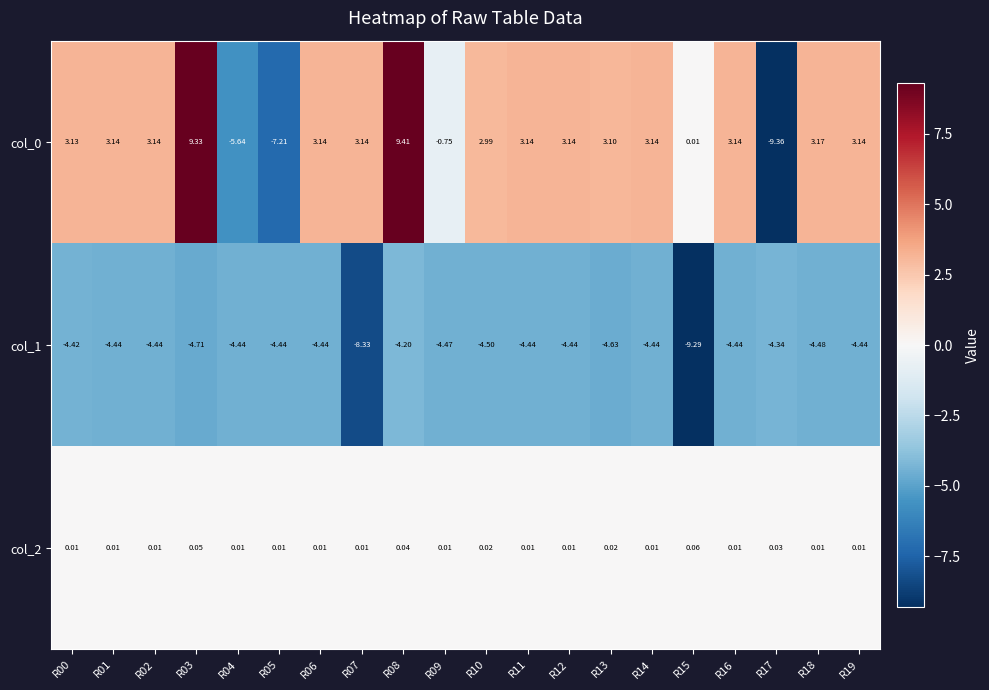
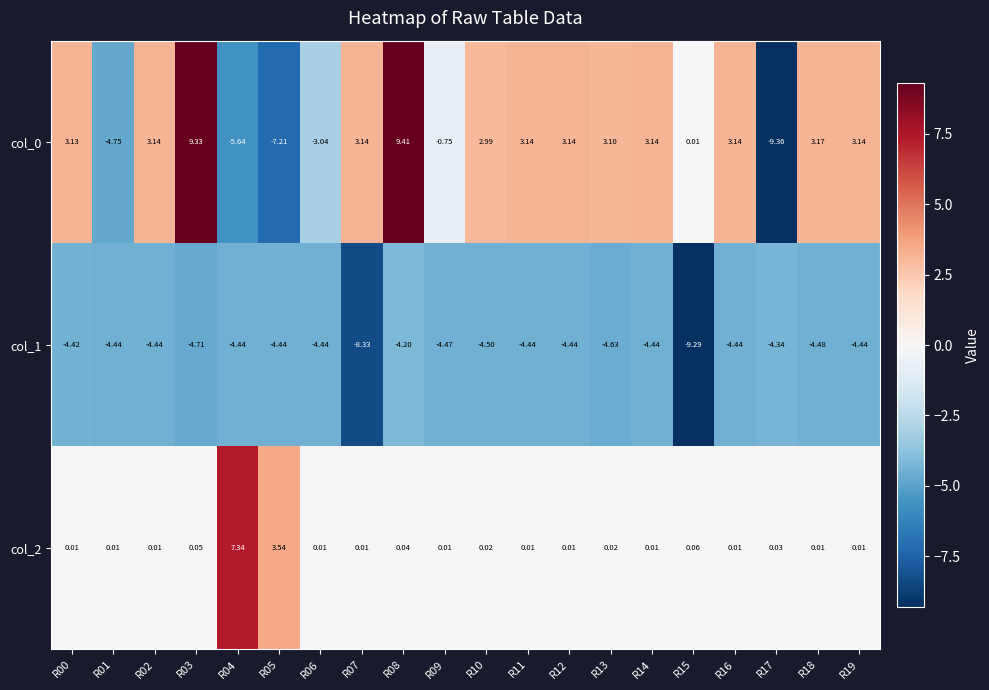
  {
    "col_0": {
      "R00": 3.13,
-     "R01": 3.14,
+     "R01": -4.75,
      "R02": 3.14,
      "R03": 9.33,
      "R04": -5.64,
      "R05": -7.21,
-     "R06": 3.14,
+     "R06": -3.04,
      "R07": 3.14,
      "R08": 9.41,
      "R09": -0.75,
      "R10": 2.99,
      "R11": 3.14,
      "R12": 3.14,
      "R13": 3.10,
      "R14": 3.14,
      "R15": 0.01,
      "R16": 3.14,
      "R17": -9.36,
      "R18": 3.17,
      "R19": 3.14
    },
    "col_1": {
      "R00": -4.42,
      "R01": -4.44,
      "R02": -4.44,
      "R03": -4.71,
      "R04": -4.44,
      "R05": -4.44,
      "R06": -4.44,
      "R07": -8.33,
      "R08": -4.20,
      "R09": -4.47,
      "R10": -4.50,
      "R11": -4.44,
      "R12": -4.44,
      "R13": -4.63,
      "R14": -4.44,
      "R15": -9.29,
      "R16": -4.44,
      "R17": -4.34,
      "R18": -4.48,
      "R19": -4.44
    },
    "col_2": {
      "R00": 0.01,
      "R01": 0.01,
      "R02": 0.01,
      "R03": 0.05,
-     "R04": 0.01,
-     "R05": 0.01,
+     "R04": 7.34,
+     "R05": 3.54,
      "R06": 0.01,
      "R07": 0.01,
      "R08": 0.04,
      "R09": 0.01,
      "R10": 0.02,
      "R11": 0.01,
      "R12": 0.01,
      "R13": 0.02,
      "R14": 0.01,
      "R15": 0.06,
      "R16": 0.01,
      "R17": 0.03,
      "R18": 0.01,
      "R19": 0.01
    }
  }
